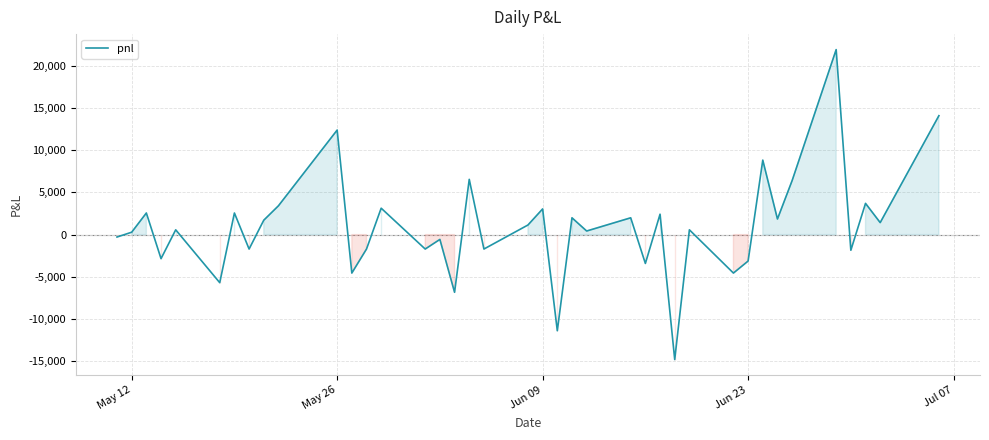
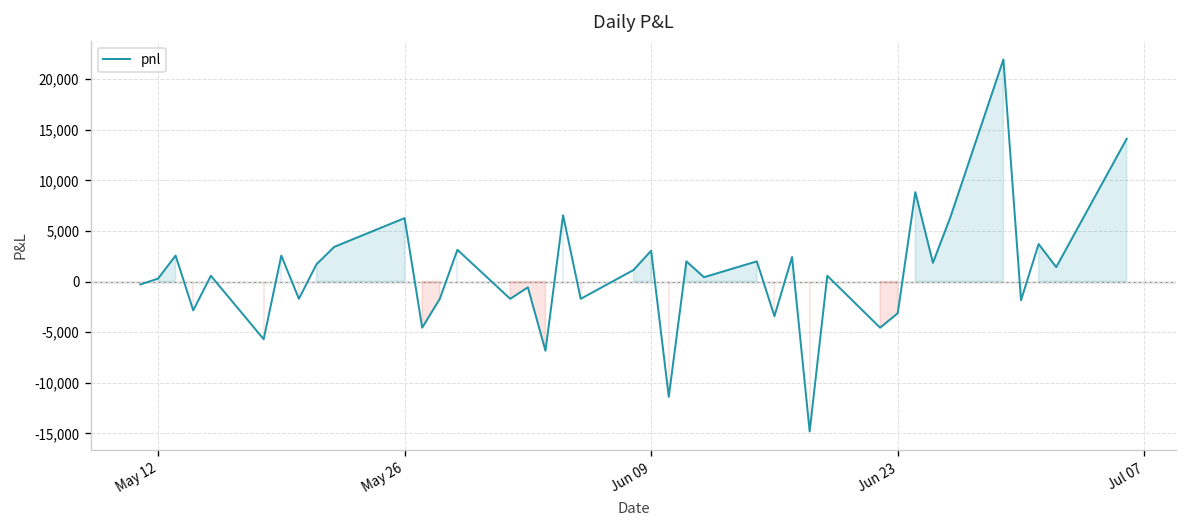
  {
    "May 12": "0",
-   "May 26": "12,000",
+   "May 26": "6,000",
    "Jun 09": "3,000",
    "Jun 23": "-3,000"
  }
